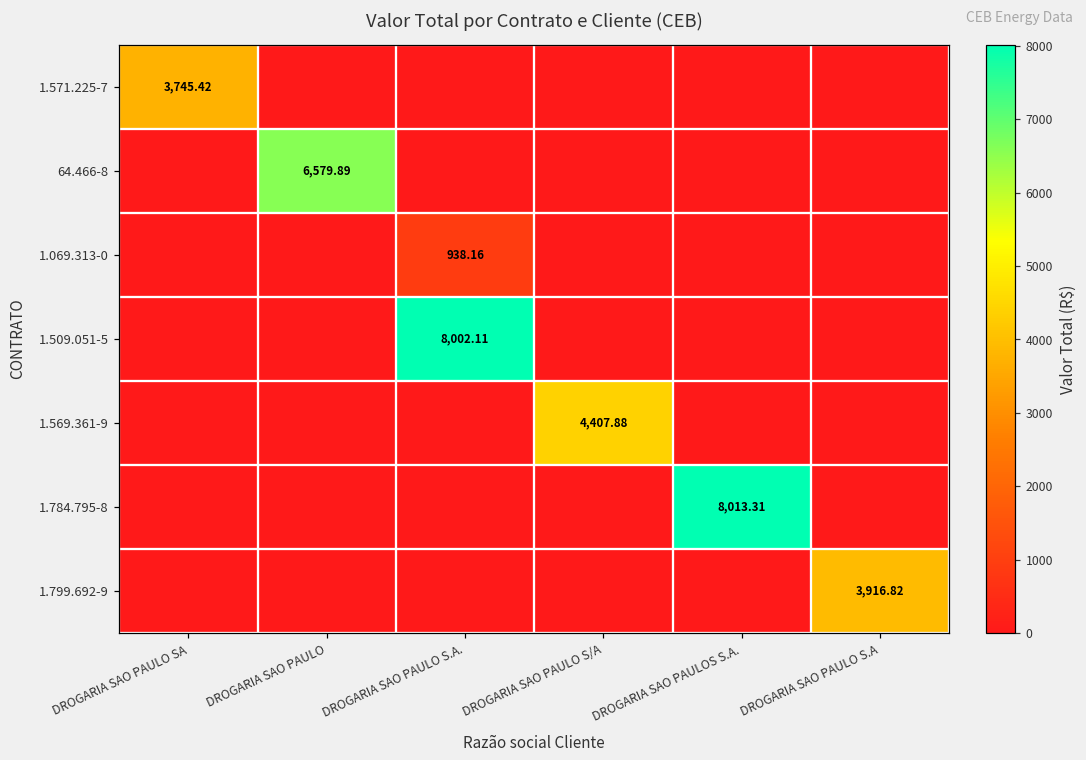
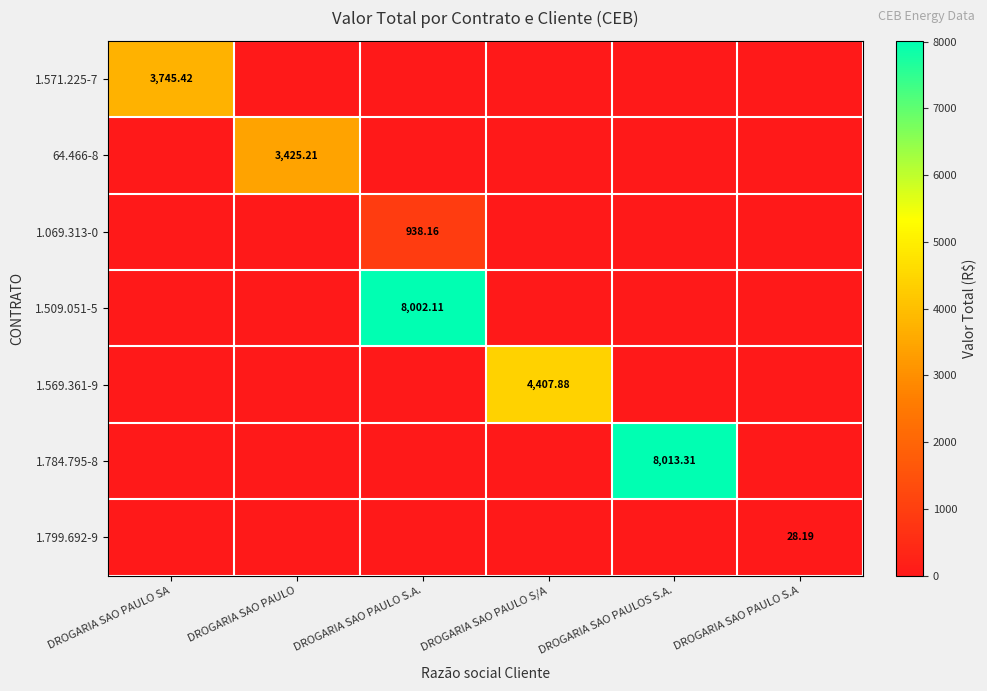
  {
    "1.571.225-7": {
      "DROGARIA SAO PAULO SA": "3,745.42"
    },
    "64.466-8": {
-     "DROGARIA SAO PAULO": "6,579.89"
+     "DROGARIA SAO PAULO": "3,425.21"
    },
    "1.069.313-0": {
      "DROGARIA SAO PAULO S.A.": "938.16"
    },
    "1.509.051-5": {
      "DROGARIA SAO PAULO S.A.": "8,002.11"
    },
    "1.569.361-9": {
      "DROGARIA SAO PAULO S/A": "4,407.88"
    },
    "1.784.795-8": {
      "DROGARIA SAO PAULOS S.A.": "8,013.31"
    },
    "1.799.692-9": {
-     "DROGARIA SAO PAULO S.A": "3,916.82"
+     "DROGARIA SAO PAULO S.A": "28.19"
    }
  }
